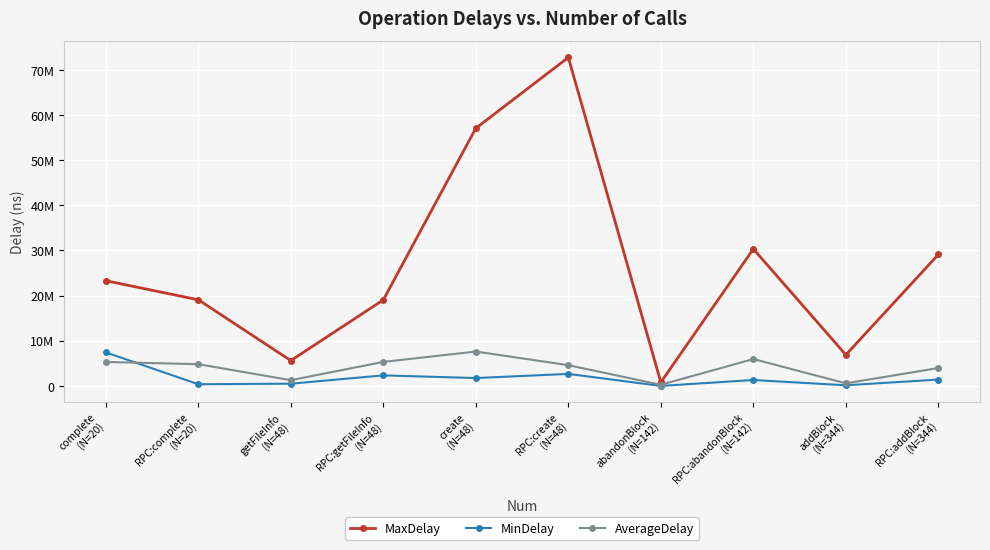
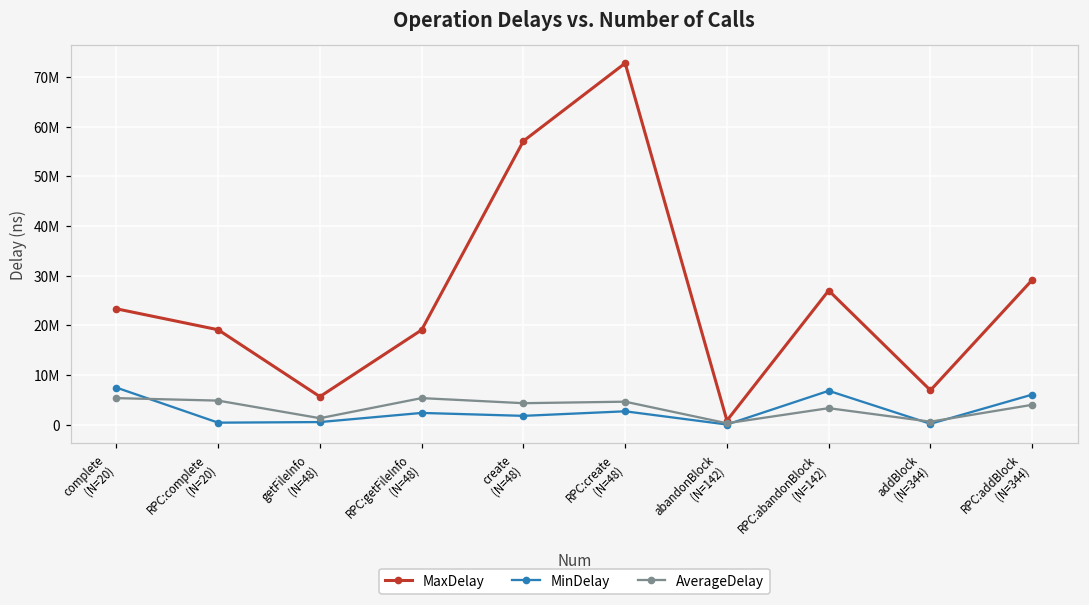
  {
    "MaxDelay": {
      "complete (N=20)": 23000000,
      "RPC:complete (N=20)": 19000000,
      "getFileInfo (N=48)": 6000000,
      "RPC:getFileInfo (N=48)": 19000000,
      "create (N=48)": 57000000,
      "RPC:create (N=48)": 73000000,
-     "RPC:abandonBlock (N=142)": 30000000,
+     "RPC:abandonBlock (N=142)": 27000000,
      "addBlock (N=344)": 7000000,
      "RPC:addBlock (N=344)": 29000000
    },
    "MinDelay": {
      "complete (N=20)": 7000000,
      "RPC:complete (N=20)": 0,
      "getFileInfo (N=48)": 0,
      "RPC:getFileInfo (N=48)": 2000000,
      "create (N=48)": 2000000,
      "RPC:create (N=48)": 3000000,
-     "RPC:abandonBlock (N=142)": 1000000,
-     "RPC:addBlock (N=344)": 1000000
+     "RPC:abandonBlock (N=142)": 7000000,
+     "RPC:addBlock (N=344)": 6000000
    },
    "AverageDelay": {
      "complete (N=20)": 5000000,
      "RPC:complete (N=20)": 5000000,
      "getFileInfo (N=48)": 1000000,
      "RPC:getFileInfo (N=48)": 5000000,
-     "create (N=48)": 8000000,
+     "create (N=48)": 4000000,
      "RPC:create (N=48)": 5000000,
-     "RPC:abandonBlock (N=142)": 6000000,
+     "RPC:abandonBlock (N=142)": 3000000,
      "RPC:addBlock (N=344)": 4000000
    }
  }
